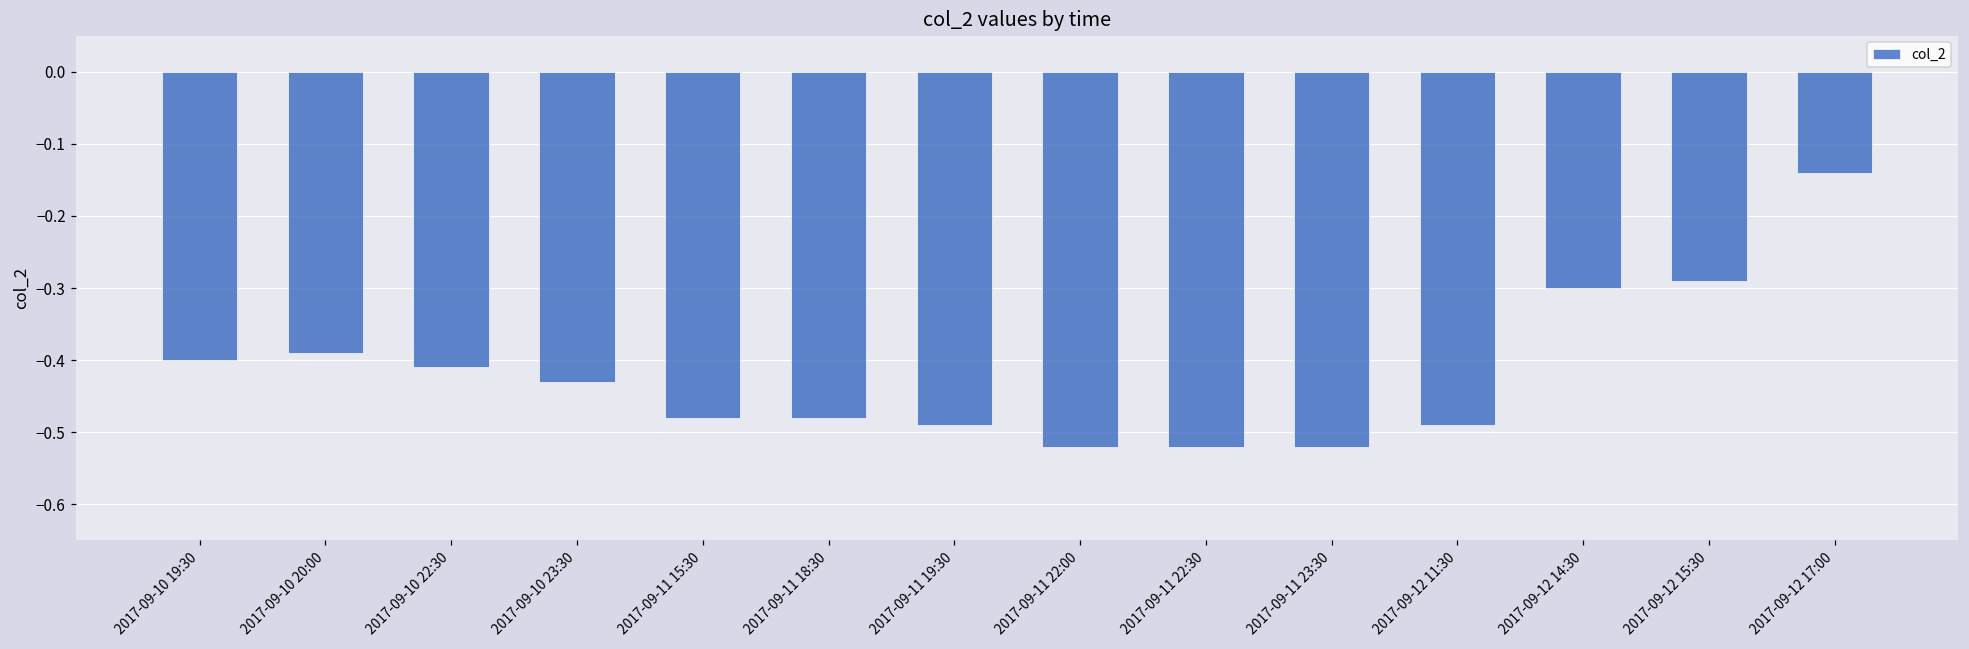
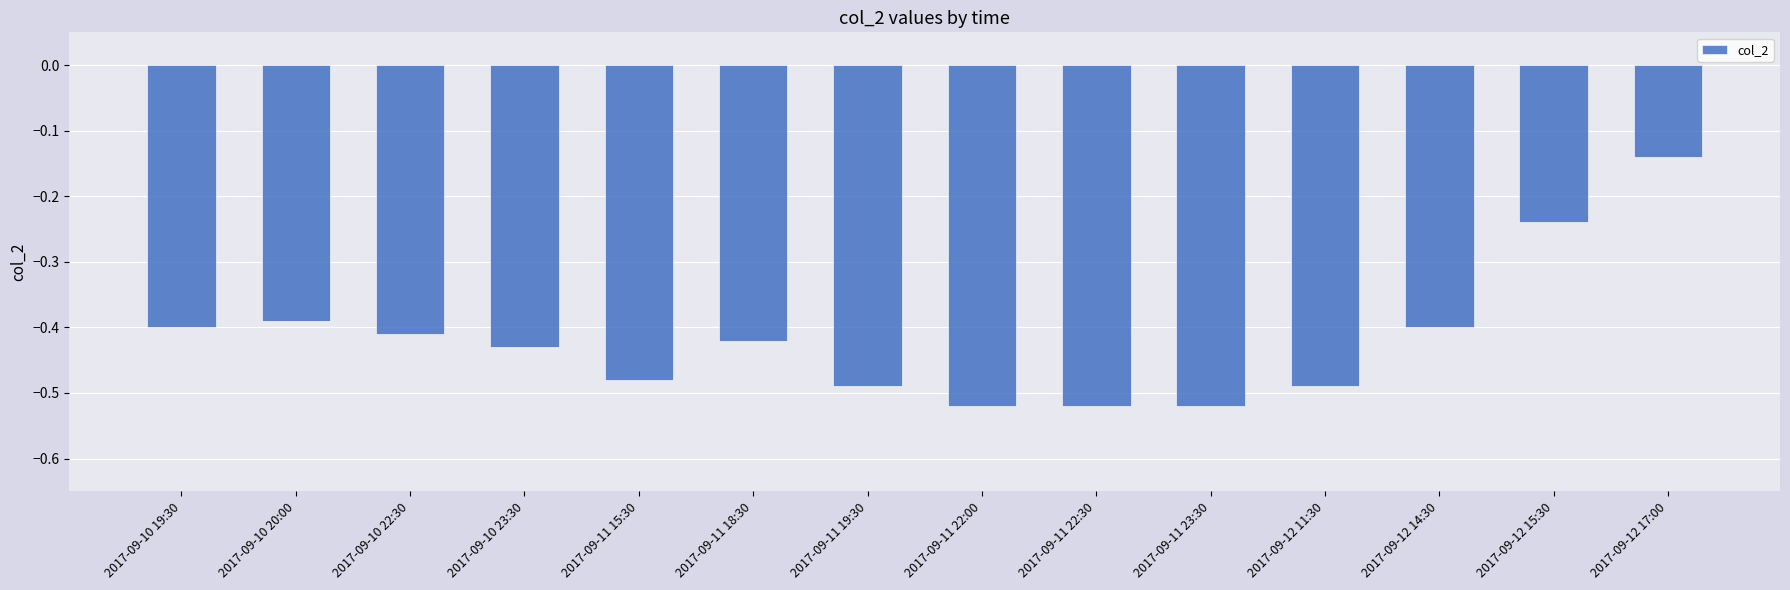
  {
    "2017-09-10 19:30": -0.40,
    "2017-09-10 20:00": -0.39,
    "2017-09-10 22:30": -0.41,
    "2017-09-10 23:30": -0.43,
    "2017-09-11 15:30": -0.48,
-   "2017-09-11 18:30": -0.48,
+   "2017-09-11 18:30": -0.42,
    "2017-09-11 19:30": -0.49,
    "2017-09-11 22:00": -0.52,
    "2017-09-11 22:30": -0.52,
    "2017-09-11 23:30": -0.52,
    "2017-09-12 11:30": -0.49,
-   "2017-09-12 14:30": -0.3,
-   "2017-09-12 15:30": -0.29,
+   "2017-09-12 14:30": -0.4,
+   "2017-09-12 15:30": -0.24,
    "2017-09-12 17:00": -0.14
  }
